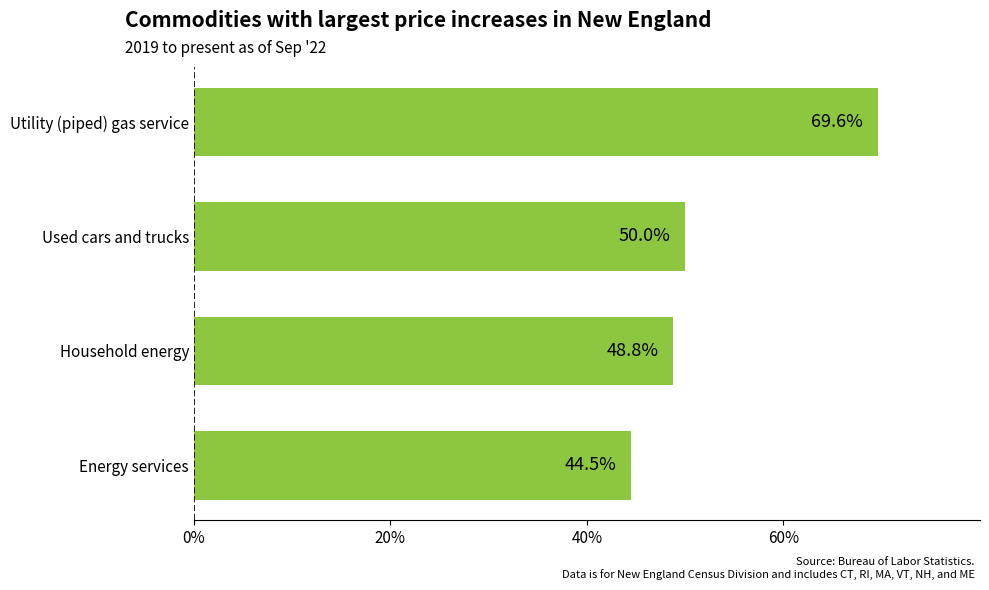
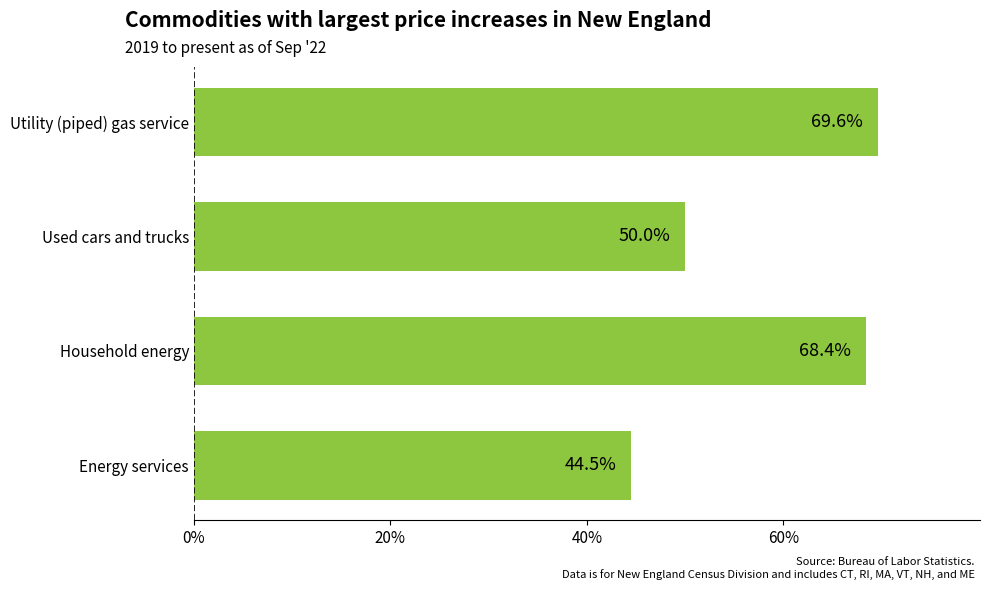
  {
    "Utility (piped) gas service": "69.6%",
    "Used cars and trucks": "50.0%",
-   "Household energy": "48.8%",
+   "Household energy": "68.4%",
    "Energy services": "44.5%"
  }
